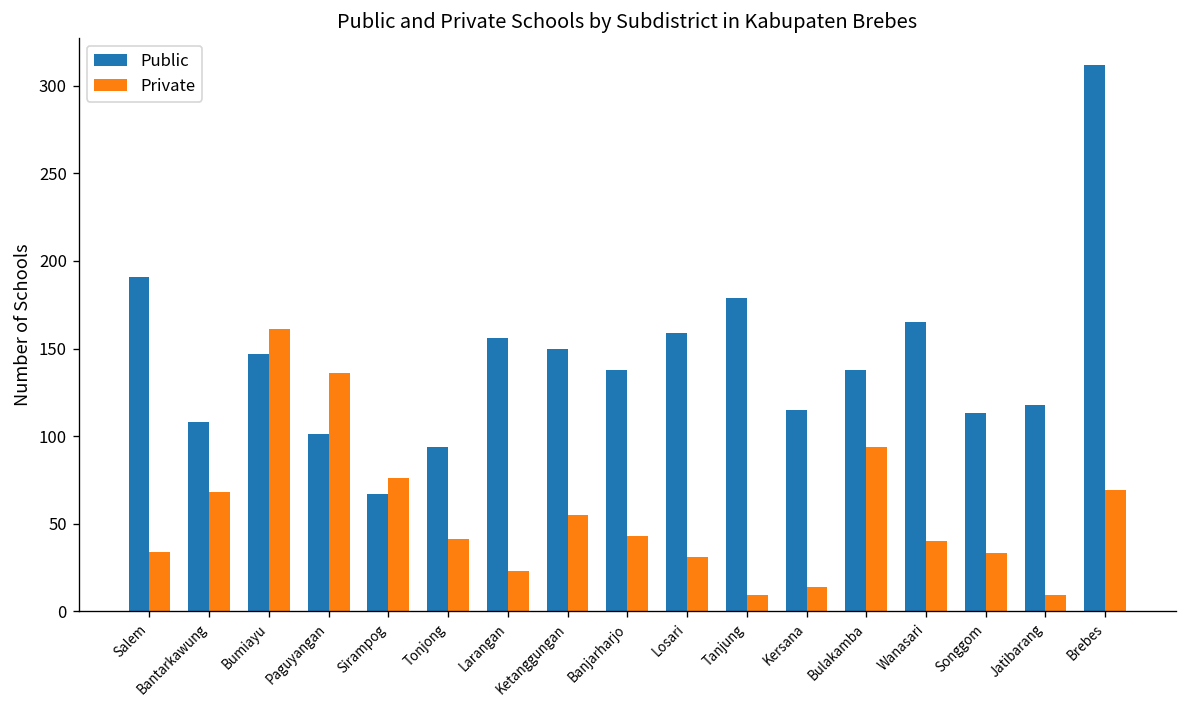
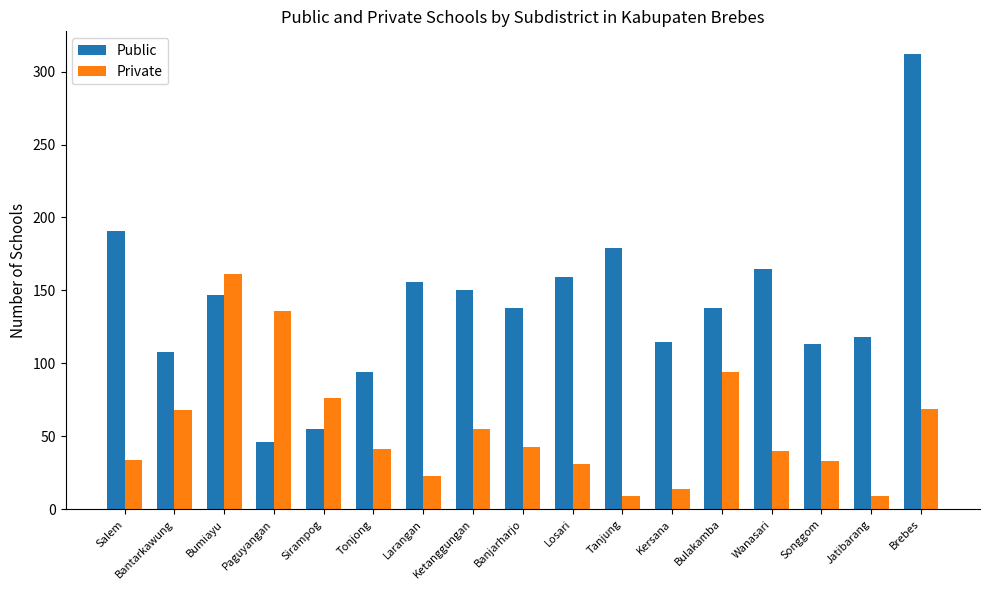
  {
    "Public": {
      "Salem": 191,
      "Bantarkawung": 108,
      "Bumiayu": 147,
-     "Paguyangan": 101,
-     "Sirampog": 67,
+     "Paguyangan": 46,
+     "Sirampog": 55,
      "Tonjong": 94,
      "Larangan": 156,
      "Ketanggungan": 150,
      "Banjarharjo": 138,
      "Losari": 159,
      "Tanjung": 179,
      "Kersana": 115,
      "Bulakamba": 138,
      "Wanasari": 165,
      "Songgom": 113,
      "Jatibarang": 118,
      "Brebes": 312
    },
    "Private": {
      "Salem": 34,
      "Bantarkawung": 68,
      "Bumiayu": 161,
      "Paguyangan": 136,
      "Sirampog": 76,
      "Tonjong": 41,
      "Larangan": 23,
      "Ketanggungan": 55,
      "Banjarharjo": 43,
      "Losari": 31,
      "Tanjung": 9,
      "Kersana": 14,
      "Bulakamba": 94,
      "Wanasari": 40,
      "Songgom": 33,
      "Jatibarang": 9,
      "Brebes": 69
    }
  }
